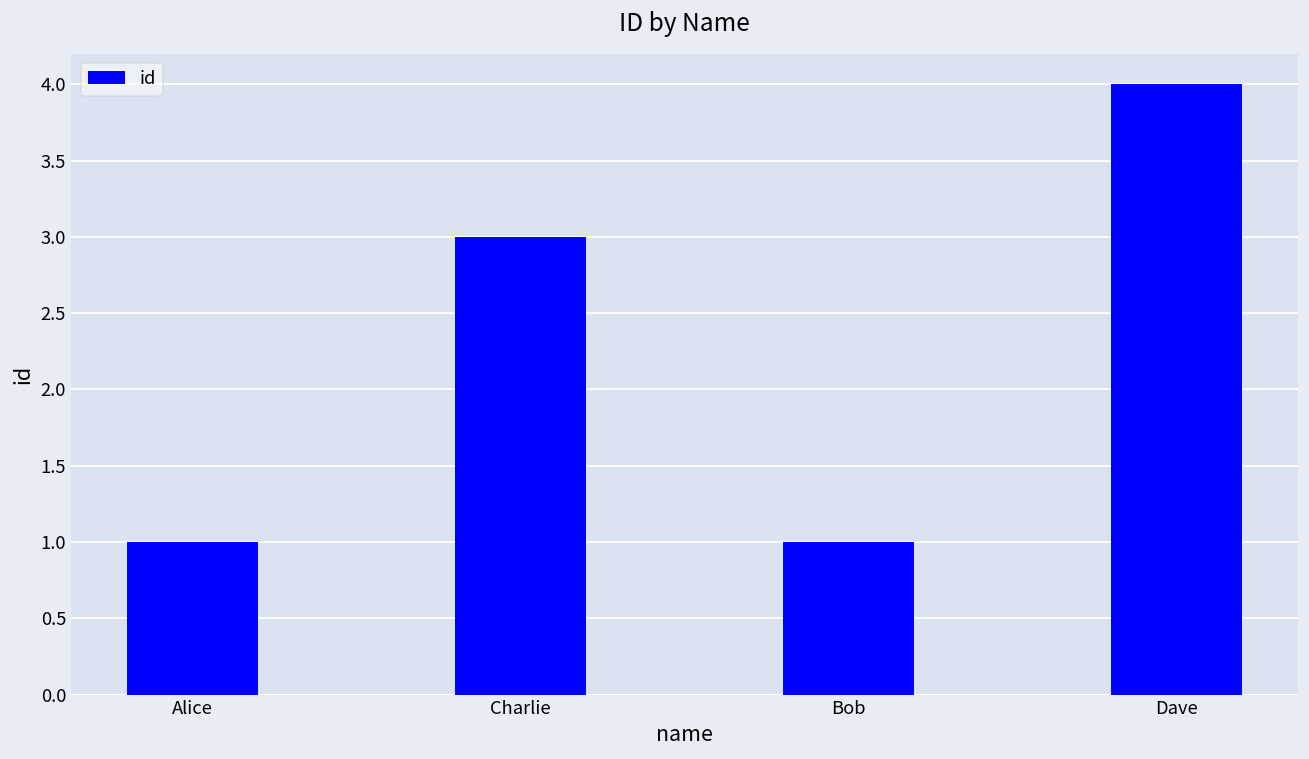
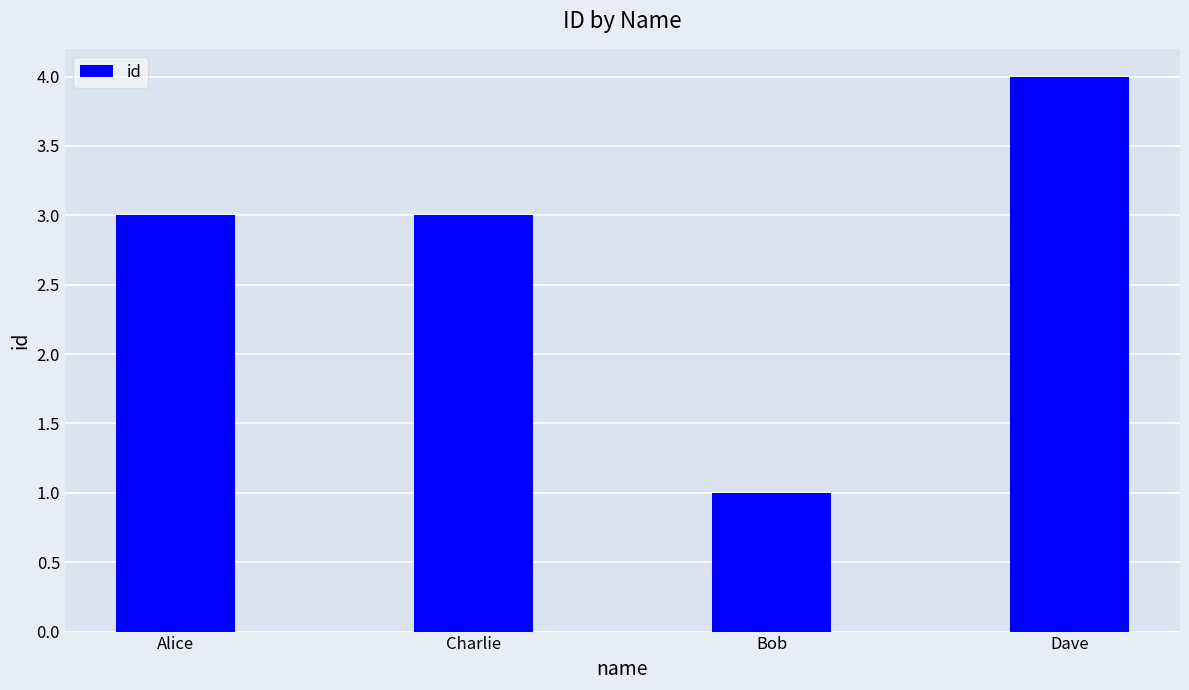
  {
-   "Alice": 1,
+   "Alice": 3,
    "Charlie": 3,
    "Bob": 1,
    "Dave": 4
  }
